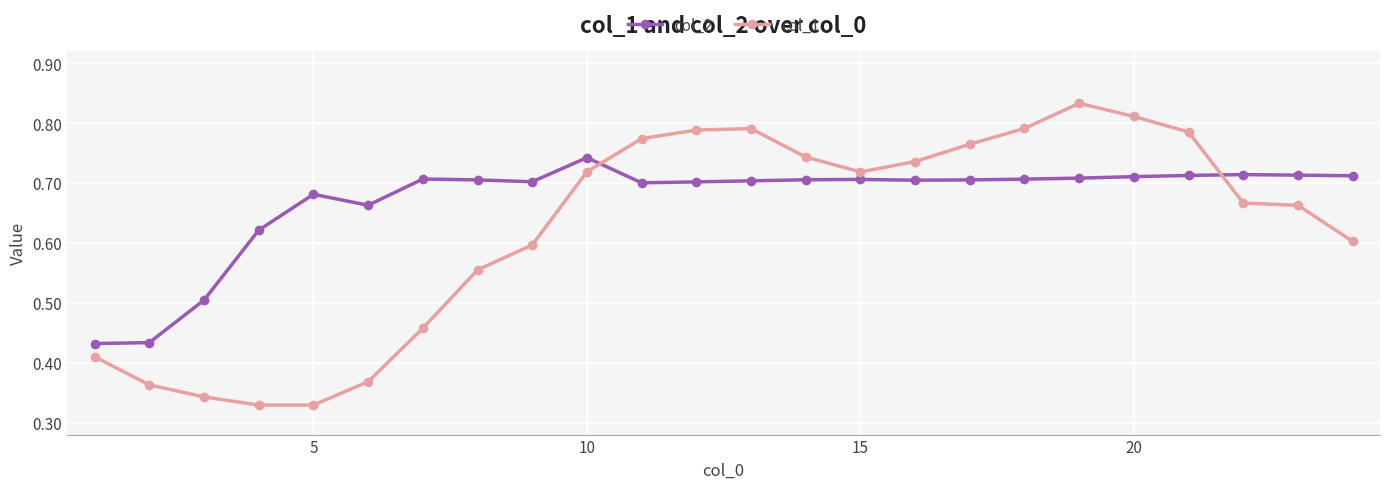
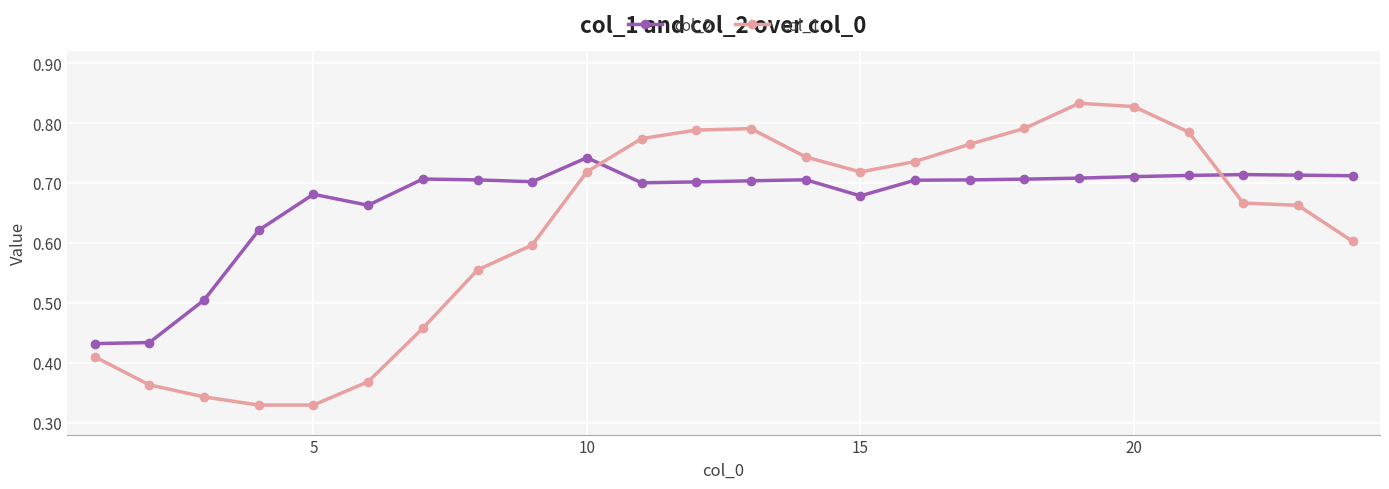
  {
    "col_2": {
      "5": 0.68,
      "10": 0.74,
-     "15": 0.71,
+     "15": 0.68,
      "20": 0.71
    },
    "col_1": {
      "5": 0.33,
      "10": 0.72,
      "15": 0.72,
-     "20": 0.81
+     "20": 0.83
    }
  }
